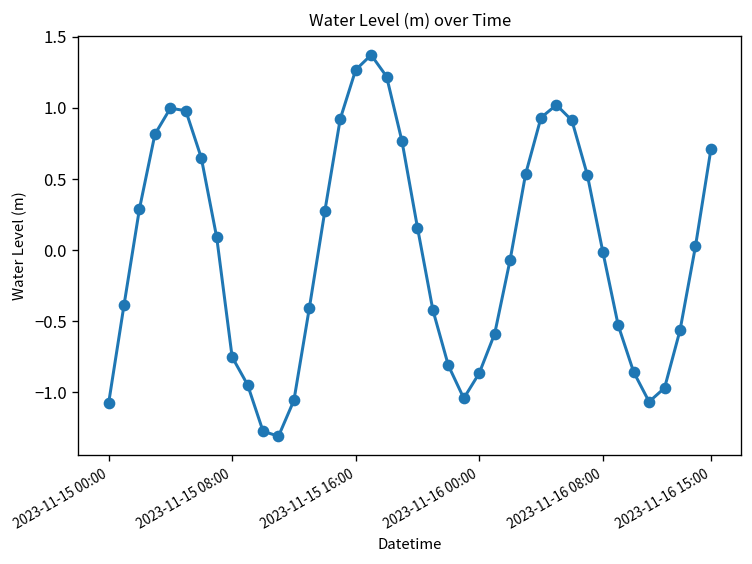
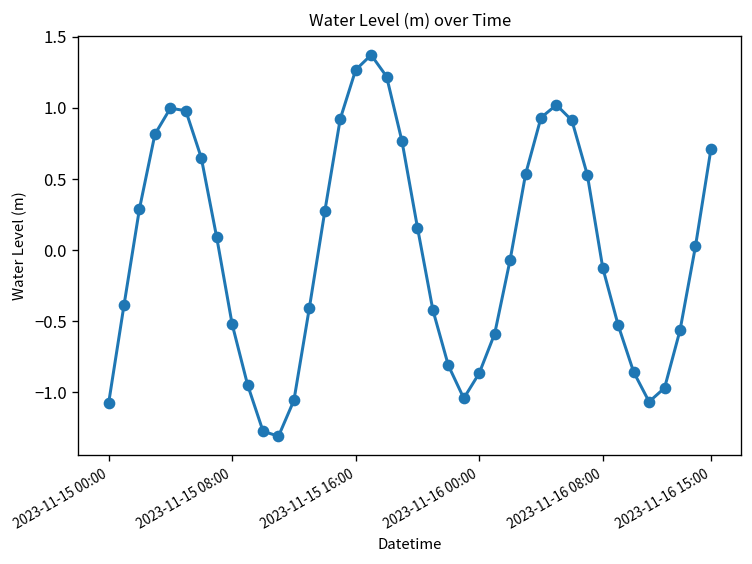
  {
    "2023-11-15 00:00": -1.08,
-   "2023-11-15 08:00": -0.75,
+   "2023-11-15 08:00": -0.52,
    "2023-11-15 16:00": 1.27,
    "2023-11-16 00:00": -0.86,
-   "2023-11-16 08:00": -0.01,
+   "2023-11-16 08:00": -0.13,
    "2023-11-16 15:00": 0.71
  }
